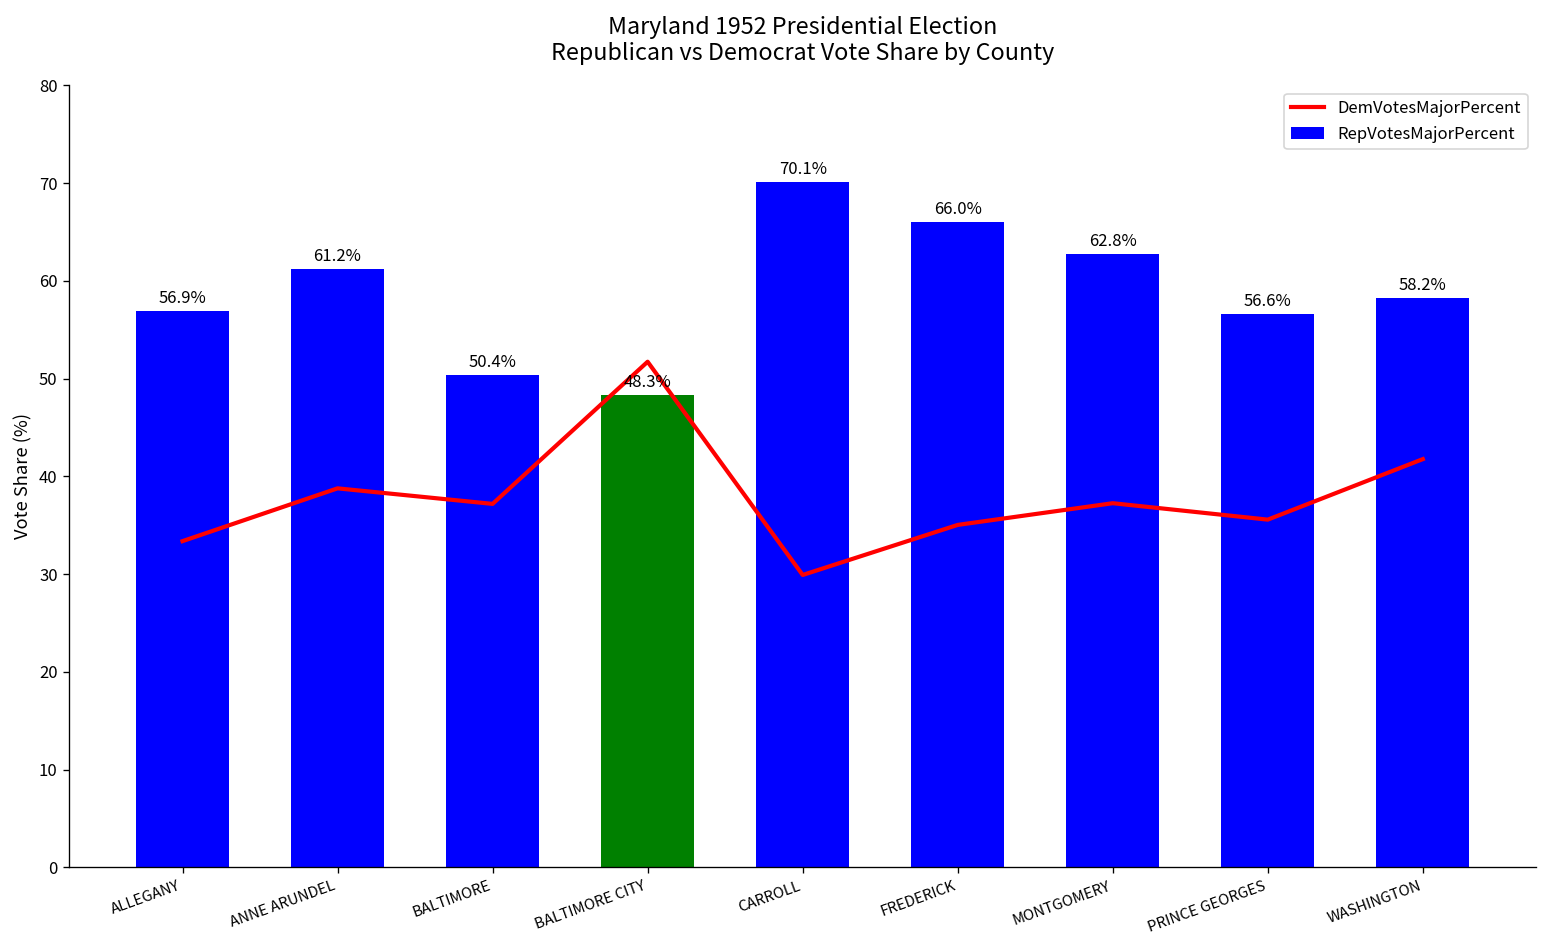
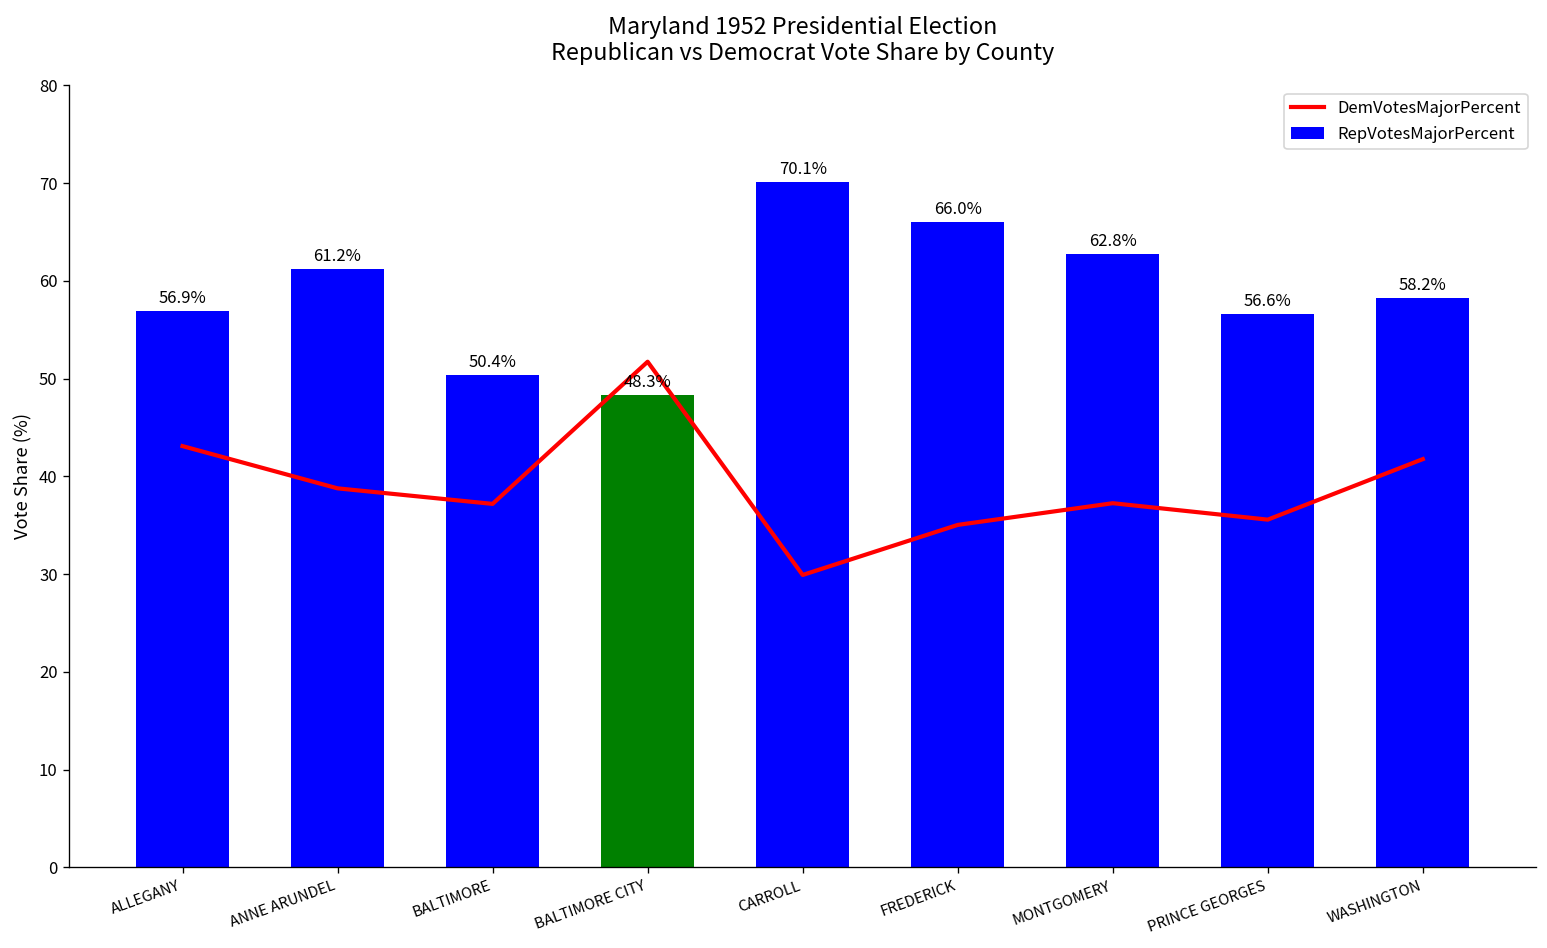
  {
    "DemVotesMajorPercent": {
-     "ALLEGANY": 33,
+     "ALLEGANY": 43,
      "ANNE ARUNDEL": 39,
      "BALTIMORE": 37,
      "BALTIMORE CITY": 52,
      "CARROLL": 30,
      "FREDERICK": 35,
      "MONTGOMERY": 37,
      "PRINCE GEORGES": 36,
      "WASHINGTON": 42
    }
  }
